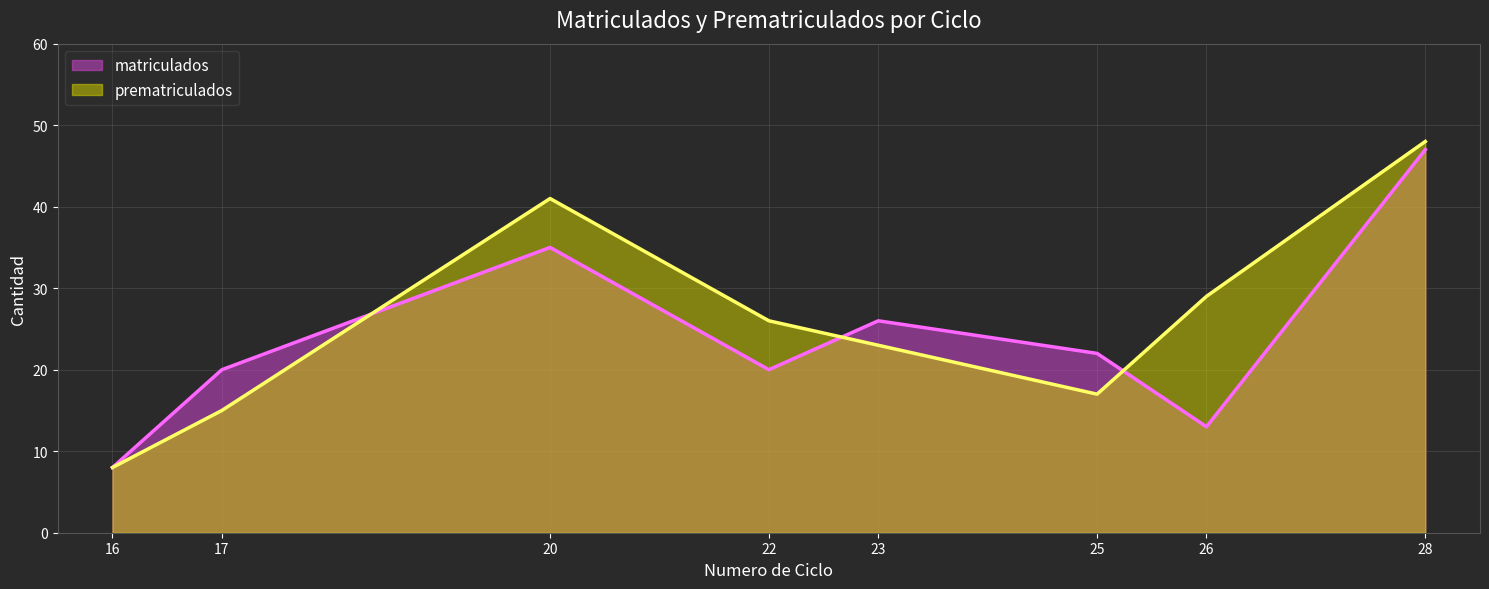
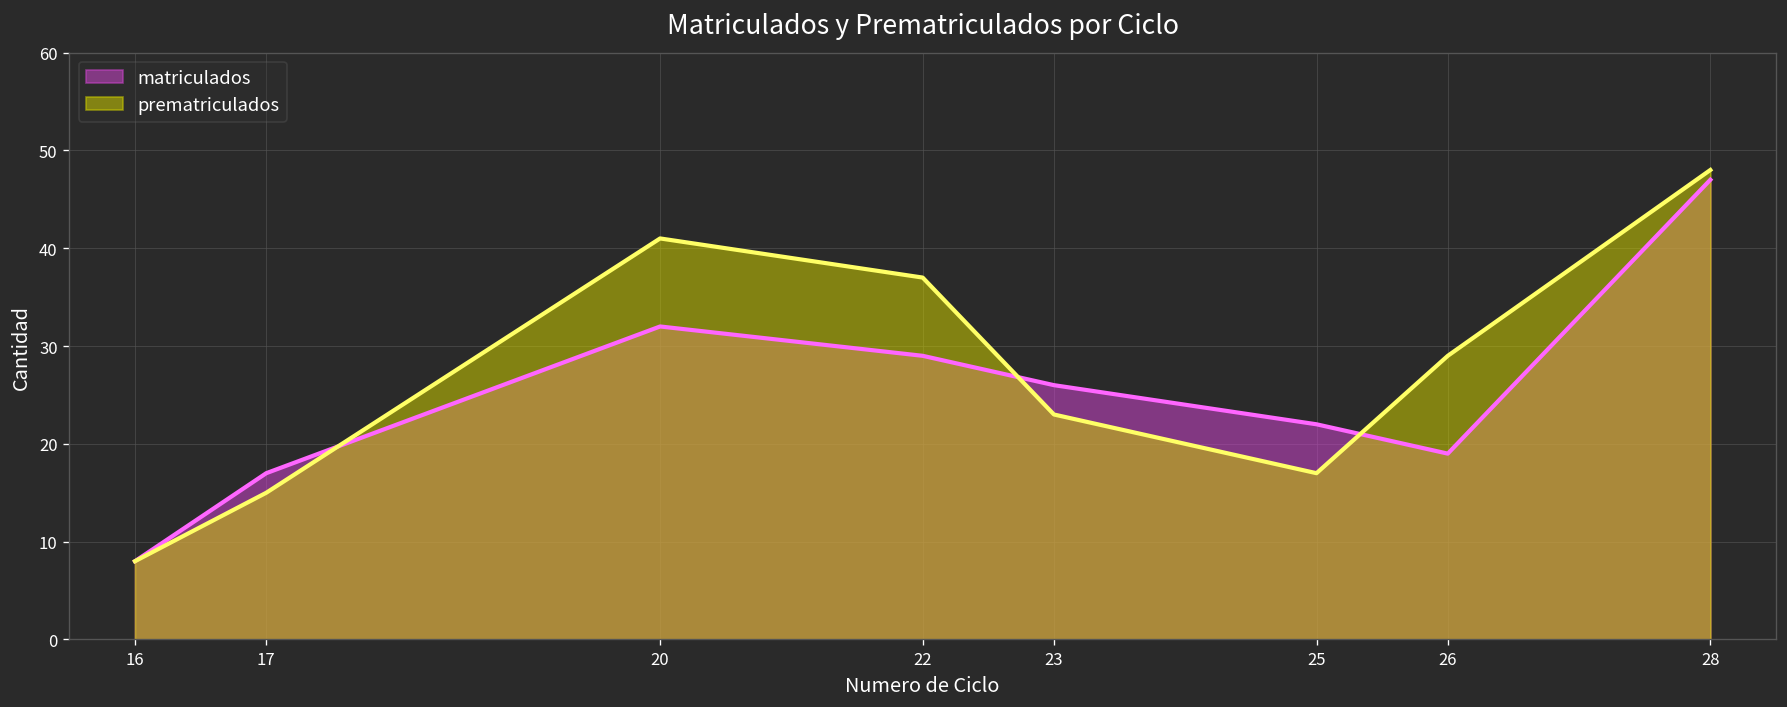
  {
    "matriculados": {
-     "17": 20,
-     "20": 35,
-     "22": 20,
+     "17": 17,
+     "20": 32,
+     "22": 29,
      "23": 26,
      "25": 22,
-     "26": 13,
+     "26": 19,
      "28": 47
    },
    "prematriculados": {
      "17": 15,
      "20": 41,
-     "22": 26,
+     "22": 37,
      "23": 23,
      "25": 17,
      "26": 29,
      "28": 48
    }
  }
